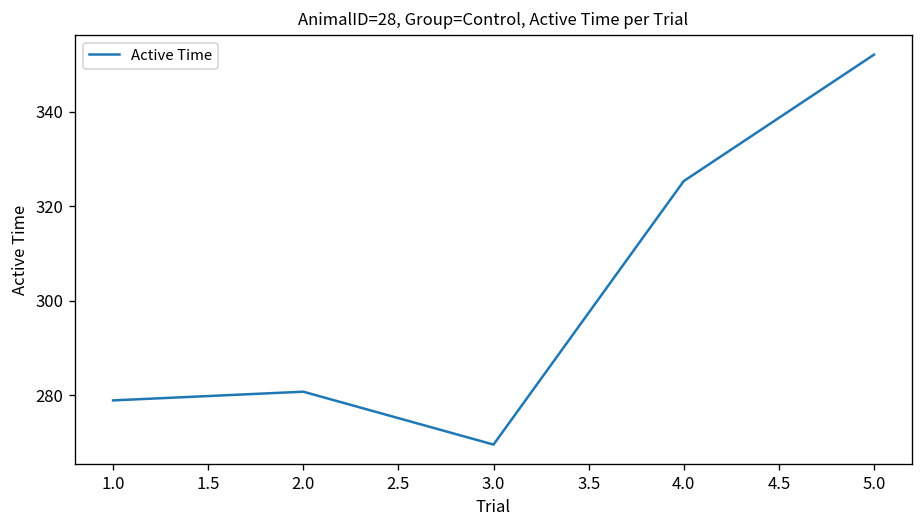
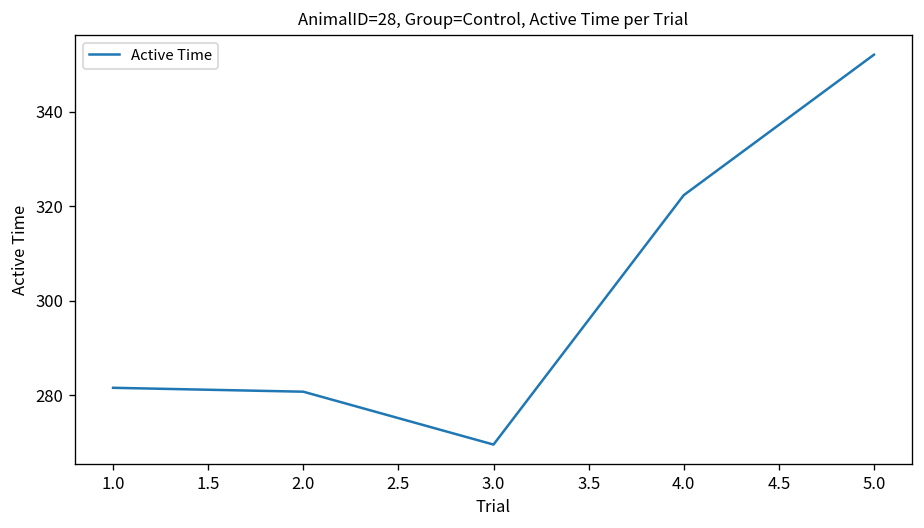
  {
-   "1.0": 279,
+   "1.0": 282,
    "2.0": 281,
    "3.0": 270,
-   "4.0": 325,
+   "4.0": 322,
    "5.0": 352
  }
